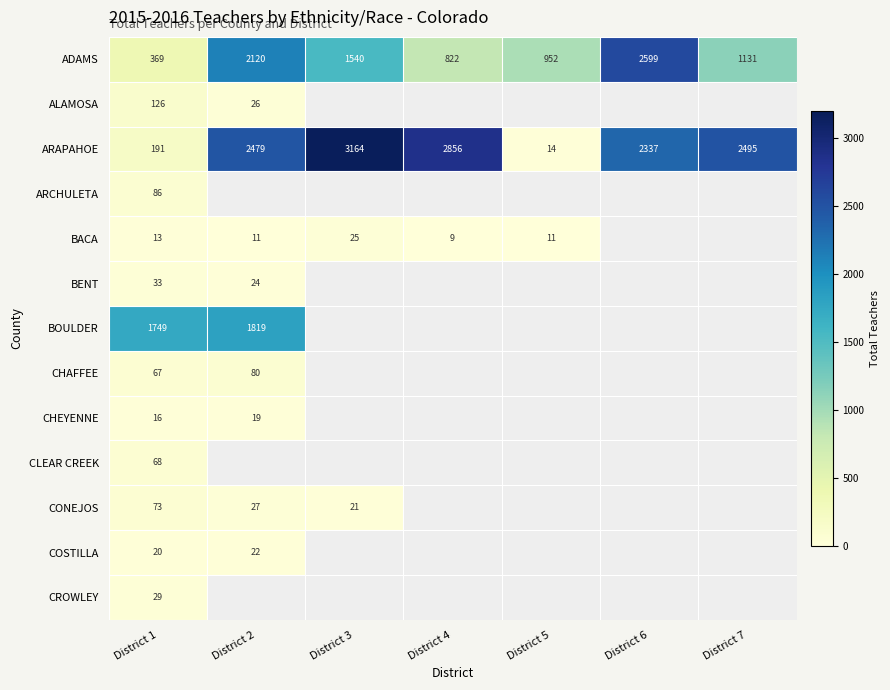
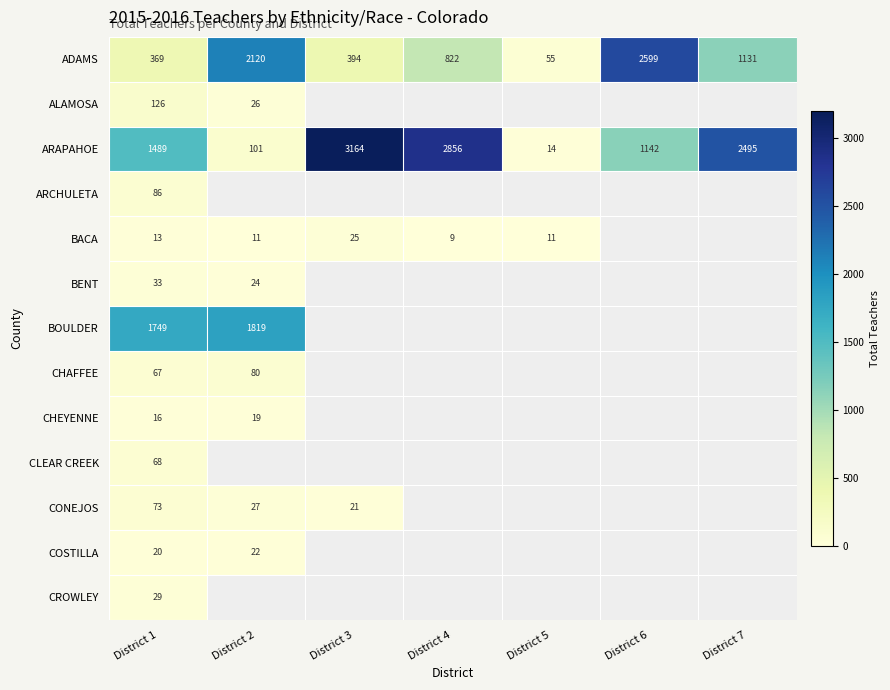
  {
    "ADAMS": {
      "District 1": 369,
      "District 2": 2120,
-     "District 3": 1540,
+     "District 3": 394,
      "District 4": 822,
-     "District 5": 952,
+     "District 5": 55,
      "District 6": 2599,
      "District 7": 1131
    },
    "ALAMOSA": {
      "District 1": 126,
      "District 2": 26
    },
    "ARAPAHOE": {
-     "District 1": 191,
-     "District 2": 2479,
+     "District 1": 1489,
+     "District 2": 101,
      "District 3": 3164,
      "District 4": 2856,
      "District 5": 14,
-     "District 6": 2337,
+     "District 6": 1142,
      "District 7": 2495
    },
    "ARCHULETA": {
      "District 1": 86
    },
    "BACA": {
      "District 1": 13,
      "District 2": 11,
      "District 3": 25,
      "District 4": 9,
      "District 5": 11
    },
    "BENT": {
      "District 1": 33,
      "District 2": 24
    },
    "BOULDER": {
      "District 1": 1749,
      "District 2": 1819
    },
    "CHAFFEE": {
      "District 1": 67,
      "District 2": 80
    },
    "CHEYENNE": {
      "District 1": 16,
      "District 2": 19
    },
    "CLEAR CREEK": {
      "District 1": 68
    },
    "CONEJOS": {
      "District 1": 73,
      "District 2": 27,
      "District 3": 21
    },
    "COSTILLA": {
      "District 1": 20,
      "District 2": 22
    },
    "CROWLEY": {
      "District 1": 29
    }
  }
